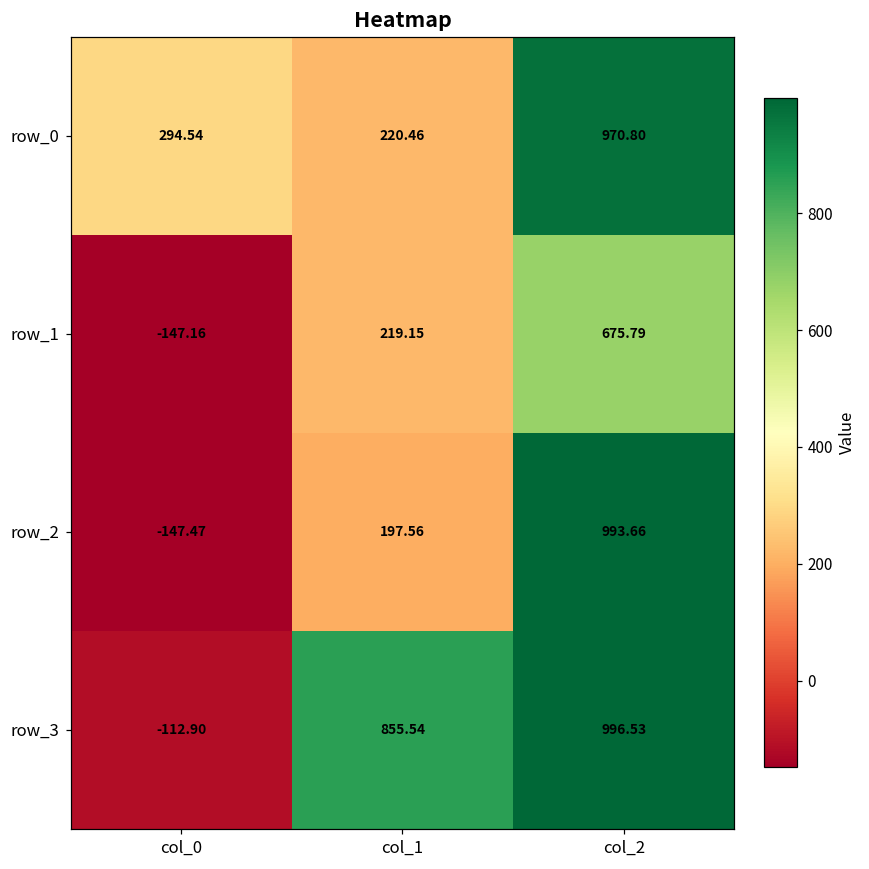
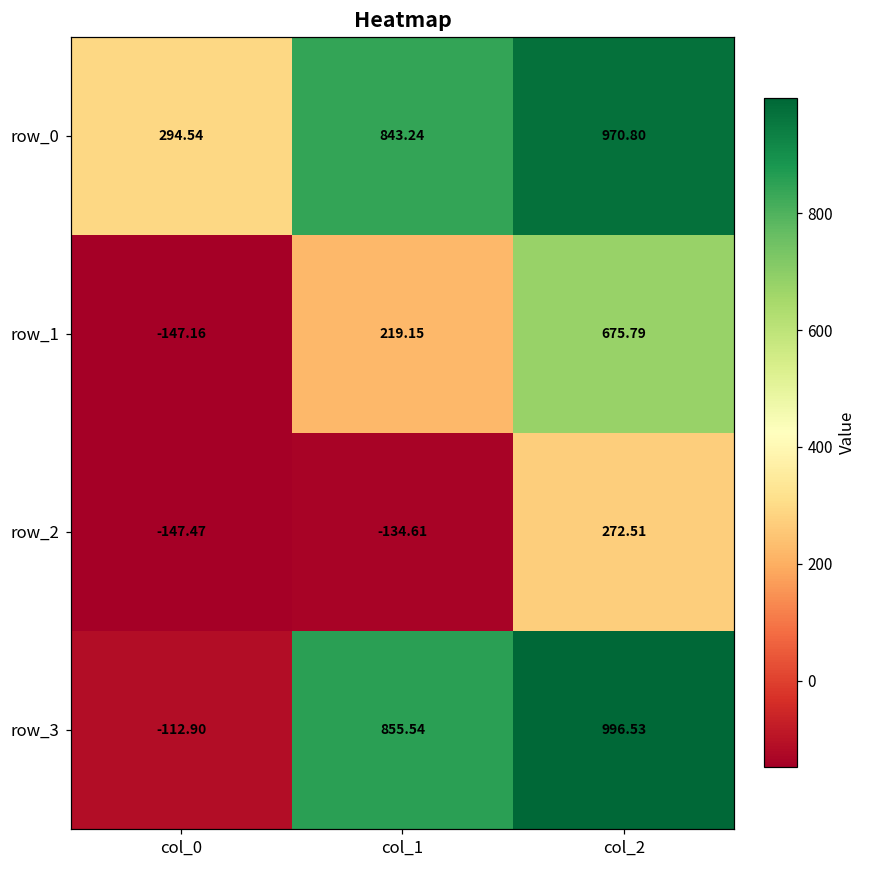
  {
    "row_0": {
      "col_0": 294.54,
-     "col_1": 220.46,
+     "col_1": 843.24,
      "col_2": 970.80
    },
    "row_1": {
      "col_0": -147.16,
      "col_1": 219.15,
      "col_2": 675.79
    },
    "row_2": {
      "col_0": -147.47,
-     "col_1": 197.56,
-     "col_2": 993.66
+     "col_1": -134.61,
+     "col_2": 272.51
    },
    "row_3": {
      "col_0": -112.90,
      "col_1": 855.54,
      "col_2": 996.53
    }
  }
